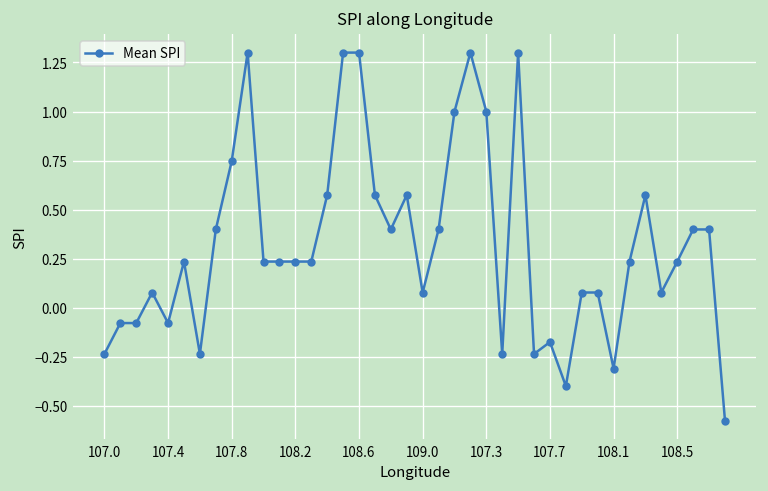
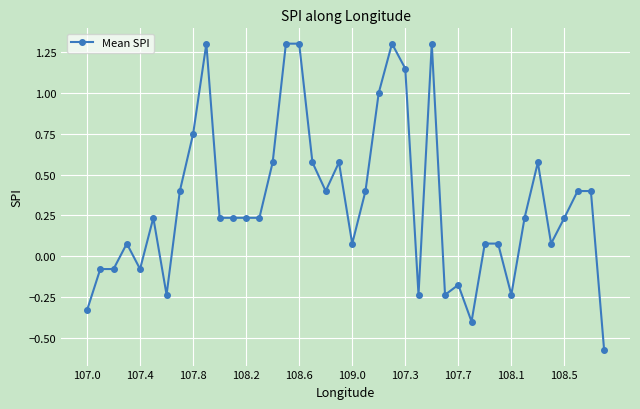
  {
-   "107.0": -0.24,
+   "107.0": -0.33,
    "107.4": -0.08,
    "107.8": 0.75,
    "108.2": 0.24,
    "108.6": 1.30,
    "109.0": 0.08,
-   "107.3": 1.00,
+   "107.3": 1.15,
    "107.7": -0.17,
-   "108.1": -0.31,
+   "108.1": -0.24,
    "108.5": 0.24
  }
